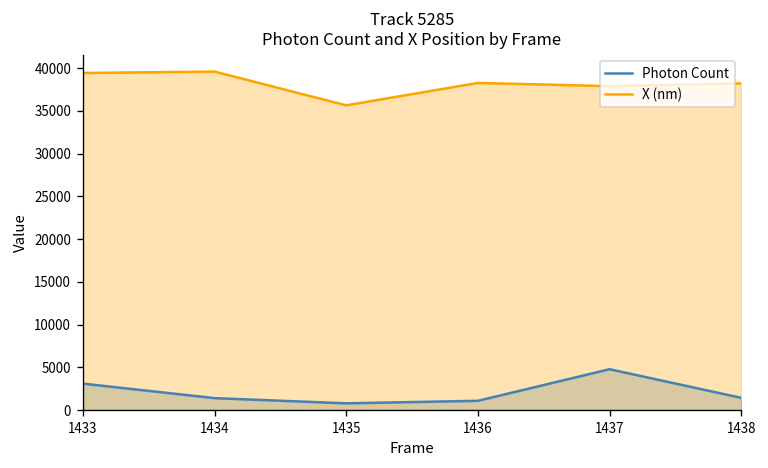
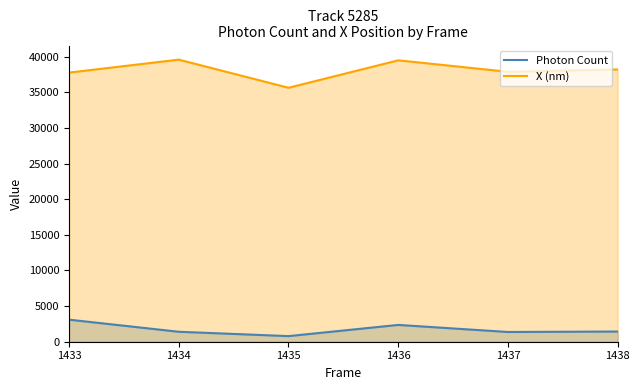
  {
    "Photon Count": {
      "1433": 3000,
      "1434": 1000,
      "1435": 1000,
-     "1436": 1000,
-     "1437": 5000,
+     "1436": 2000,
+     "1437": 1000,
      "1438": 1000
    },
    "X (nm)": {
-     "1433": 39000,
+     "1433": 38000,
      "1434": 40000,
      "1435": 36000,
-     "1436": 38000,
+     "1436": 39000,
      "1438": 38000
    }
  }
